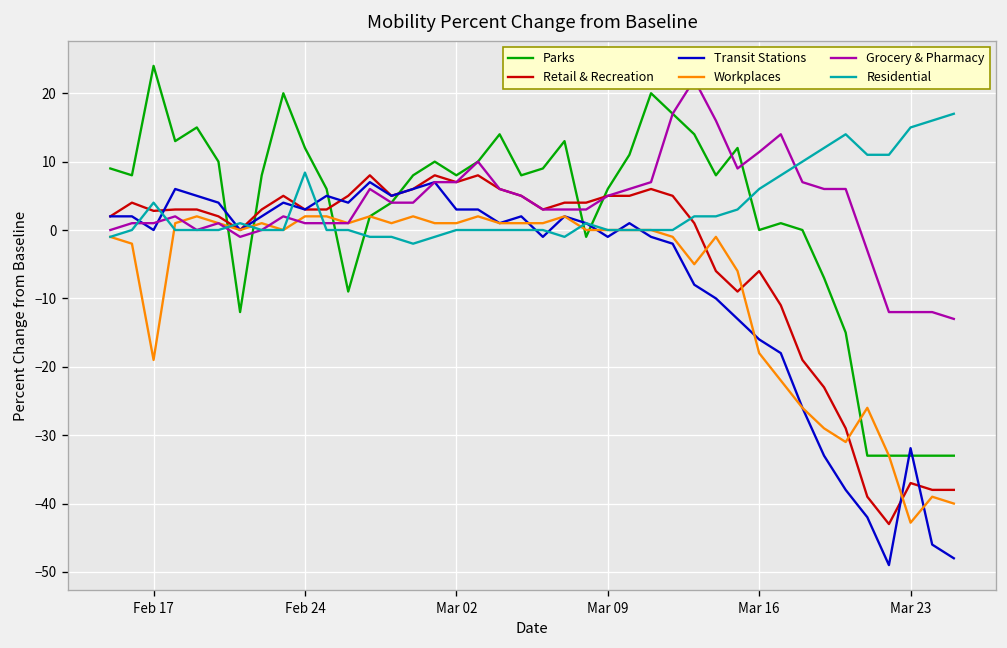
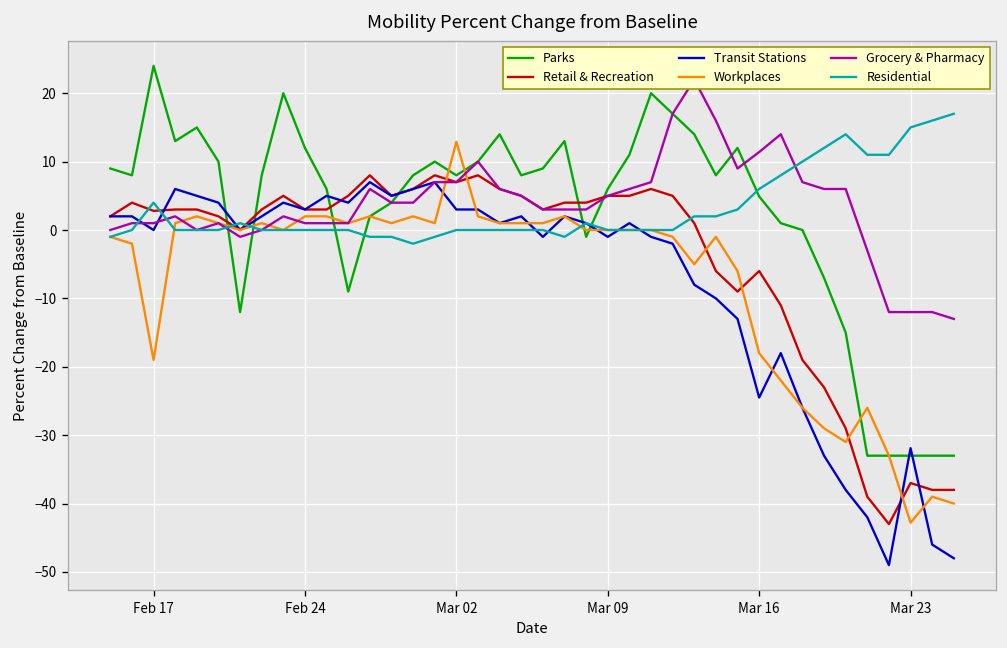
  {
    "Parks": {
      "Feb 17": 24,
      "Feb 24": 12,
      "Mar 02": 8,
      "Mar 09": 6,
-     "Mar 16": 0,
+     "Mar 16": 5,
      "Mar 23": -33
    },
    "Retail & Recreation": {
      "Feb 17": 3,
      "Mar 16": -6,
      "Mar 23": -37
    },
    "Transit Stations": {
      "Feb 17": 0,
      "Mar 02": 3,
      "Mar 09": -1,
-     "Mar 16": -16,
+     "Mar 16": -25,
      "Mar 23": -32
    },
    "Workplaces": {
      "Feb 17": -19,
      "Feb 24": 2,
-     "Mar 02": 1,
+     "Mar 02": 13,
      "Mar 16": -18,
      "Mar 23": -43
    },
    "Grocery & Pharmacy": {
      "Feb 17": 1,
      "Feb 24": 1,
      "Mar 16": 11,
      "Mar 23": -12
    },
    "Residential": {
      "Feb 17": 4,
-     "Feb 24": 8,
+     "Feb 24": 0,
      "Mar 02": 0,
      "Mar 16": 6,
      "Mar 23": 15
    }
  }
